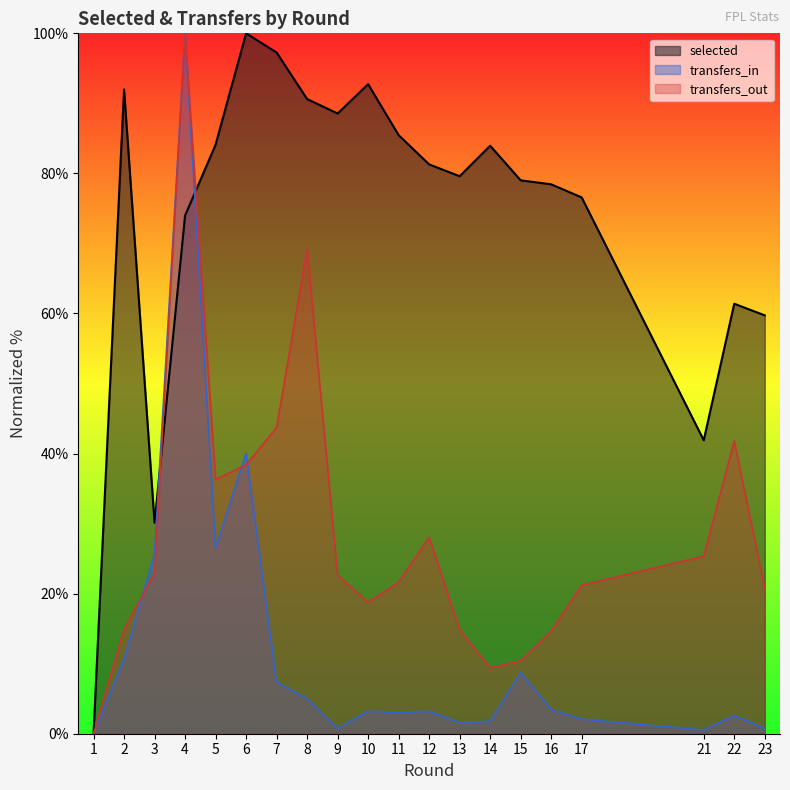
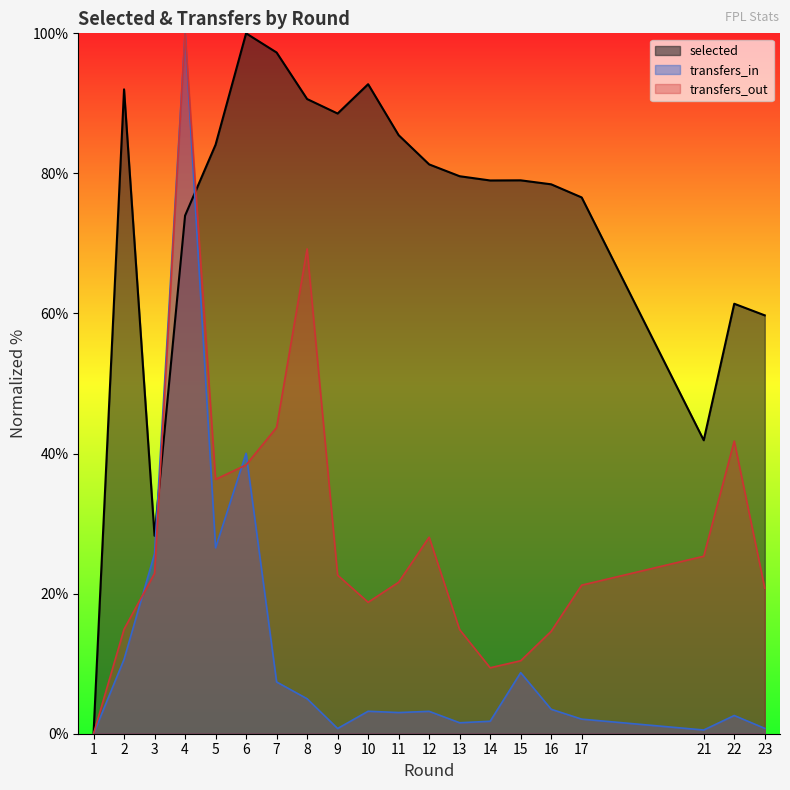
  {
    "selected": {
      "2": "92%",
-     "3": "30%",
+     "3": "28%",
      "4": "74%",
      "5": "84%",
      "6": "100%",
      "7": "97%",
      "8": "91%",
      "9": "89%",
      "10": "93%",
      "11": "85%",
      "12": "81%",
      "13": "80%",
-     "14": "84%",
+     "14": "79%",
      "15": "79%",
      "16": "78%",
      "17": "77%",
      "21": "42%",
      "22": "61%",
      "23": "60%"
    },
    "transfers_in": {
      "2": "11%",
      "3": "26%",
      "5": "27%",
      "6": "40%",
      "7": "7%",
      "8": "5%",
      "9": "1%",
      "10": "3%",
      "11": "3%",
      "12": "3%",
      "13": "2%",
      "14": "2%",
      "15": "9%",
      "16": "3%",
      "17": "2%",
      "21": "1%",
      "22": "3%",
      "23": "1%"
    },
    "transfers_out": {
      "2": "15%",
      "3": "23%",
      "5": "36%",
      "6": "38%",
      "7": "44%",
      "8": "69%",
      "9": "23%",
      "10": "19%",
      "11": "22%",
      "12": "28%",
      "13": "15%",
      "14": "9%",
      "15": "10%",
      "16": "15%",
      "17": "21%",
      "21": "25%",
      "22": "42%",
      "23": "21%"
    }
  }
